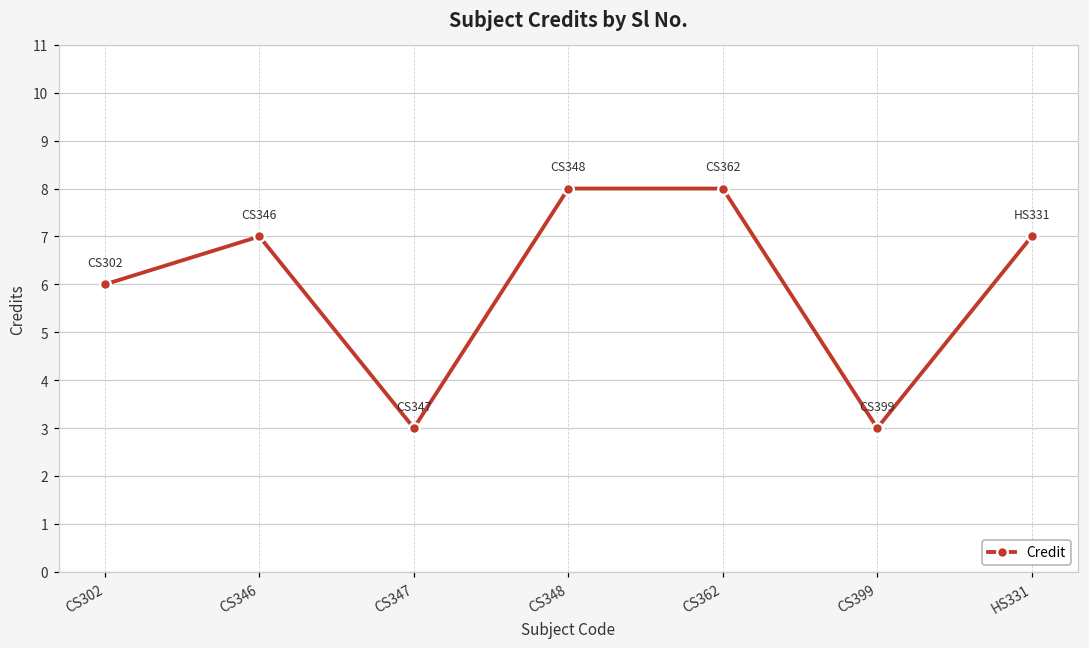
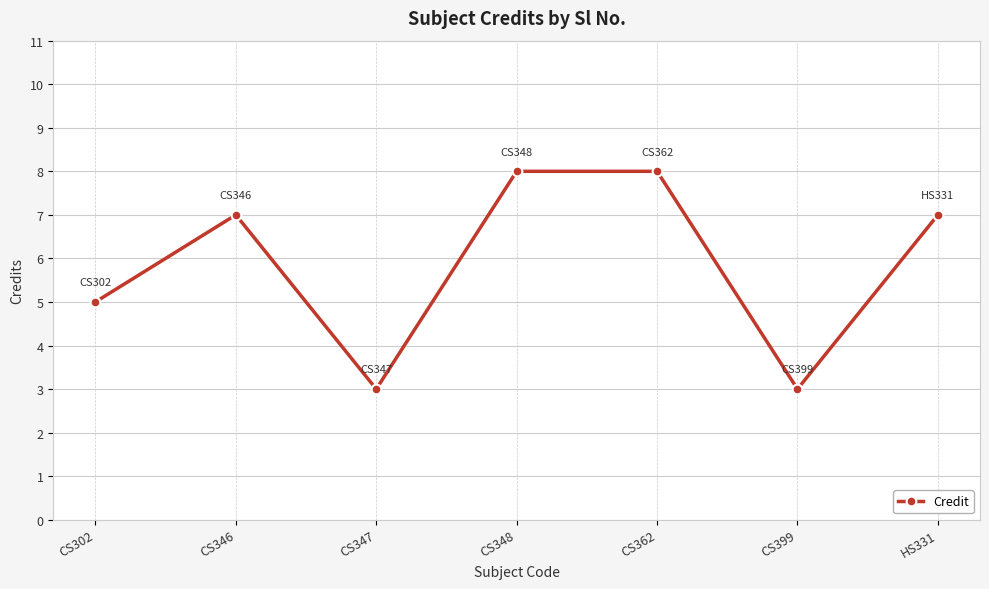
  {
-   "CS302": 6,
+   "CS302": 5,
    "CS346": 7,
    "CS347": 3,
    "CS348": 8,
    "CS362": 8,
    "CS399": 3,
    "HS331": 7
  }
